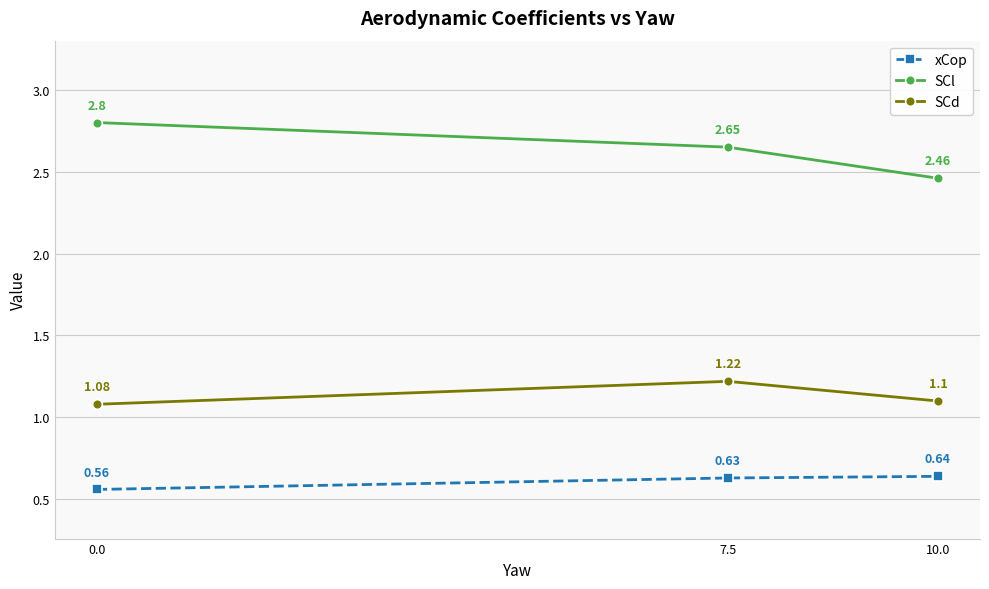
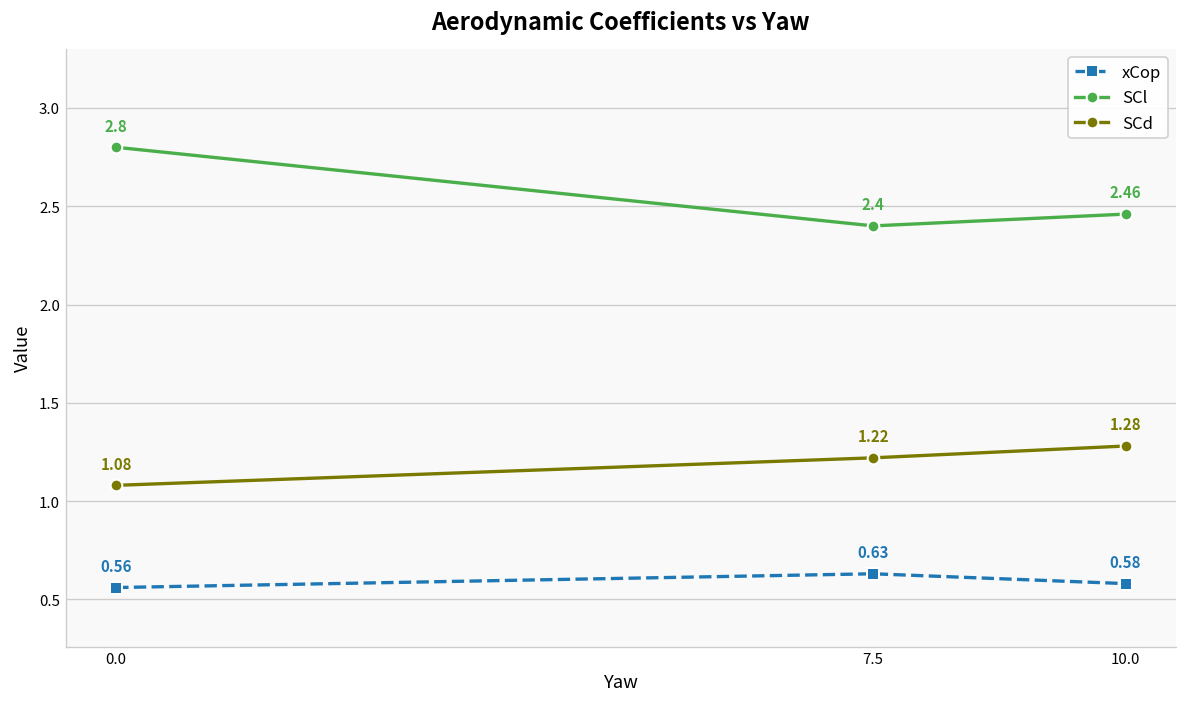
  {
    "xCop": {
      "0.0": 0.56,
      "7.5": 0.63,
-     "10.0": 0.64
+     "10.0": 0.58
    },
    "SCl": {
      "0.0": 2.8,
-     "7.5": 2.65,
+     "7.5": 2.4,
      "10.0": 2.46
    },
    "SCd": {
      "0.0": 1.08,
      "7.5": 1.22,
-     "10.0": 1.1
+     "10.0": 1.28
    }
  }
